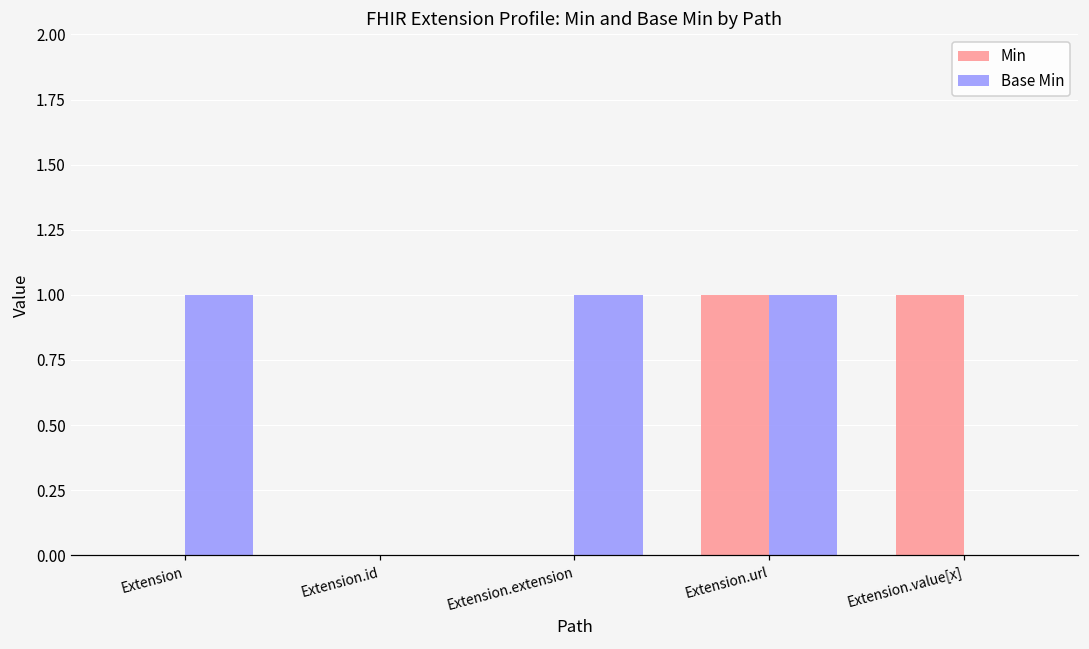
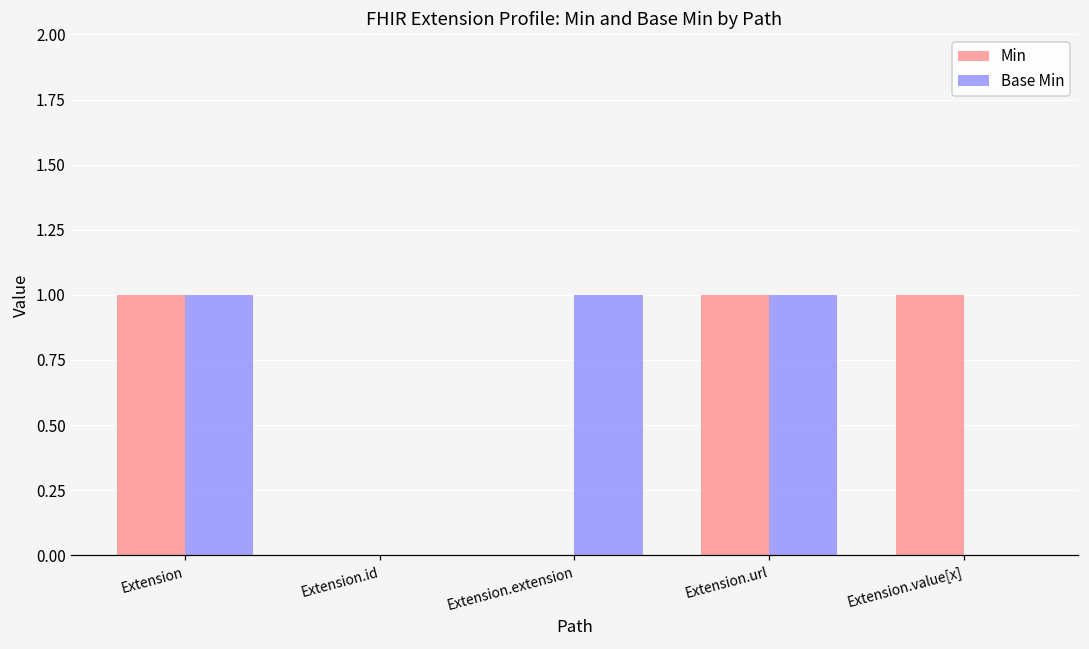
  {
    "Min": {
-     "Extension": 0,
+     "Extension": 1,
      "Extension.id": 0,
      "Extension.extension": 0,
      "Extension.url": 1,
      "Extension.value[x]": 1
    },
    "Base Min": {
      "Extension": 1,
      "Extension.id": 0,
      "Extension.extension": 1,
      "Extension.url": 1,
      "Extension.value[x]": 0
    }
  }
